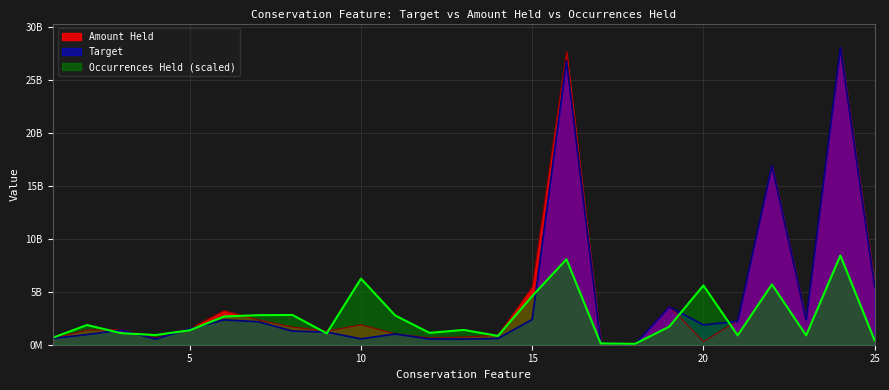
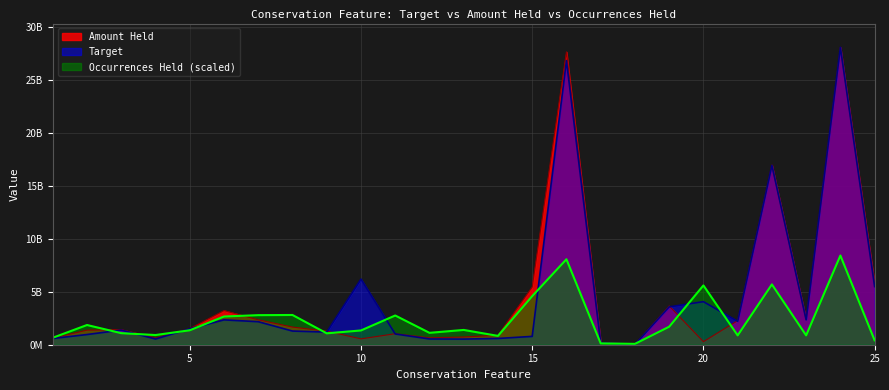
  {
    "Amount Held": {
-     "10": 1900000000,
+     "10": 600000000,
      "15": 5400000000,
      "20": 300000000
    },
    "Target": {
-     "10": 600000000,
-     "15": 2400000000,
-     "20": 1900000000
+     "10": 6200000000,
+     "15": 800000000,
+     "20": 4100000000
    },
    "Occurrences Held (scaled)": {
-     "10": 6200000000,
+     "10": 1300000000,
      "15": 4600000000,
      "20": 5600000000,
      "25": 400000000
    }
  }
